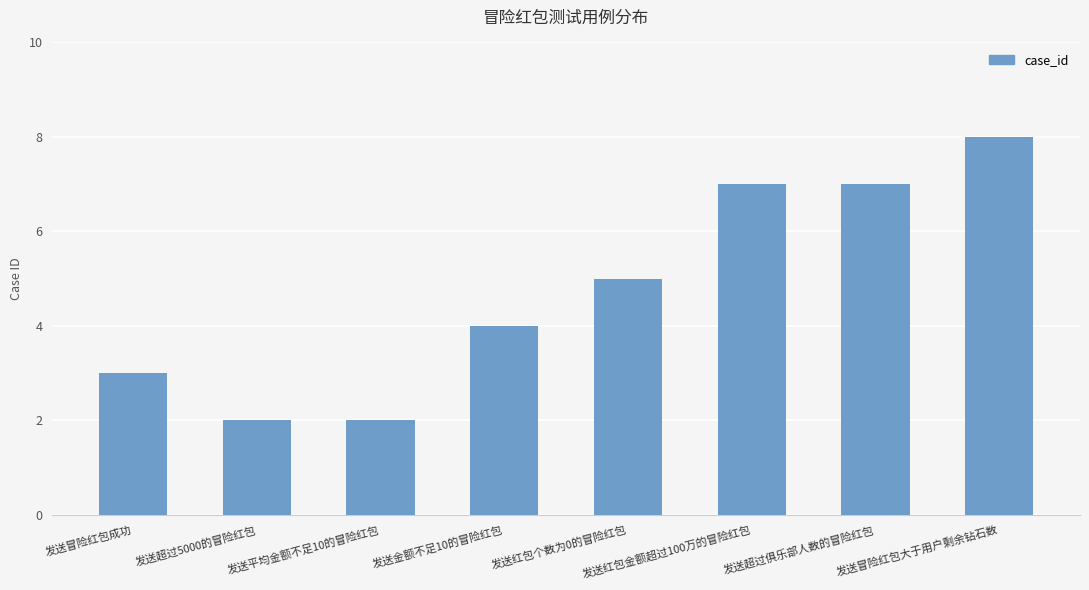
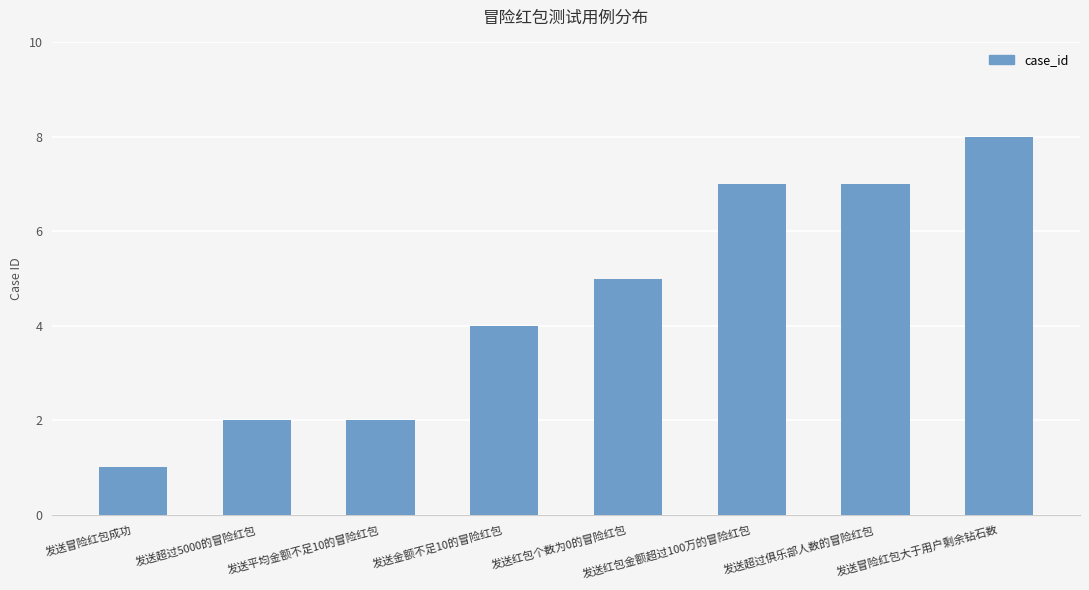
  {
-   "发送冒险红包成功": 3,
+   "发送冒险红包成功": 1,
    "发送超过5000的冒险红包": 2,
    "发送平均金额不足10的冒险红包": 2,
    "发送金额不足10的冒险红包": 4,
    "发送红包个数为0的冒险红包": 5,
    "发送红包金额超过100万的冒险红包": 7,
    "发送超过俱乐部人数的冒险红包": 7,
    "发送冒险红包大于用户剩余钻石数": 8
  }
